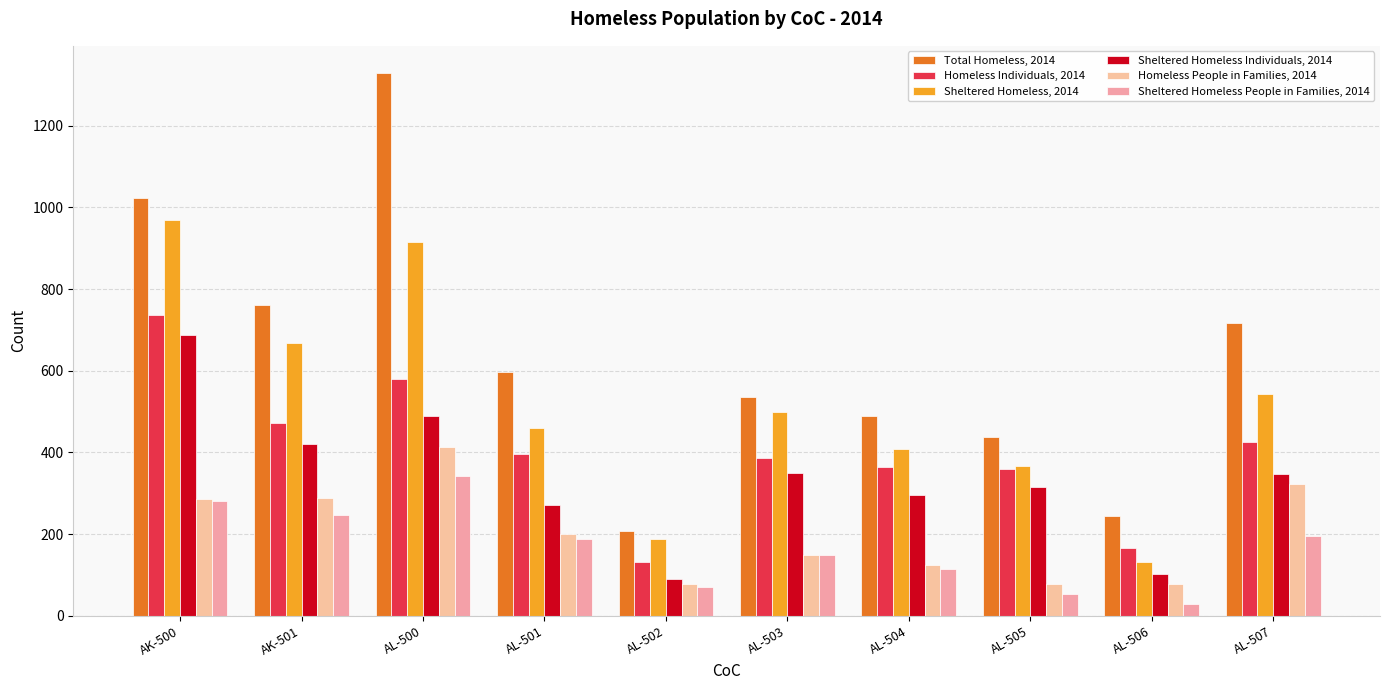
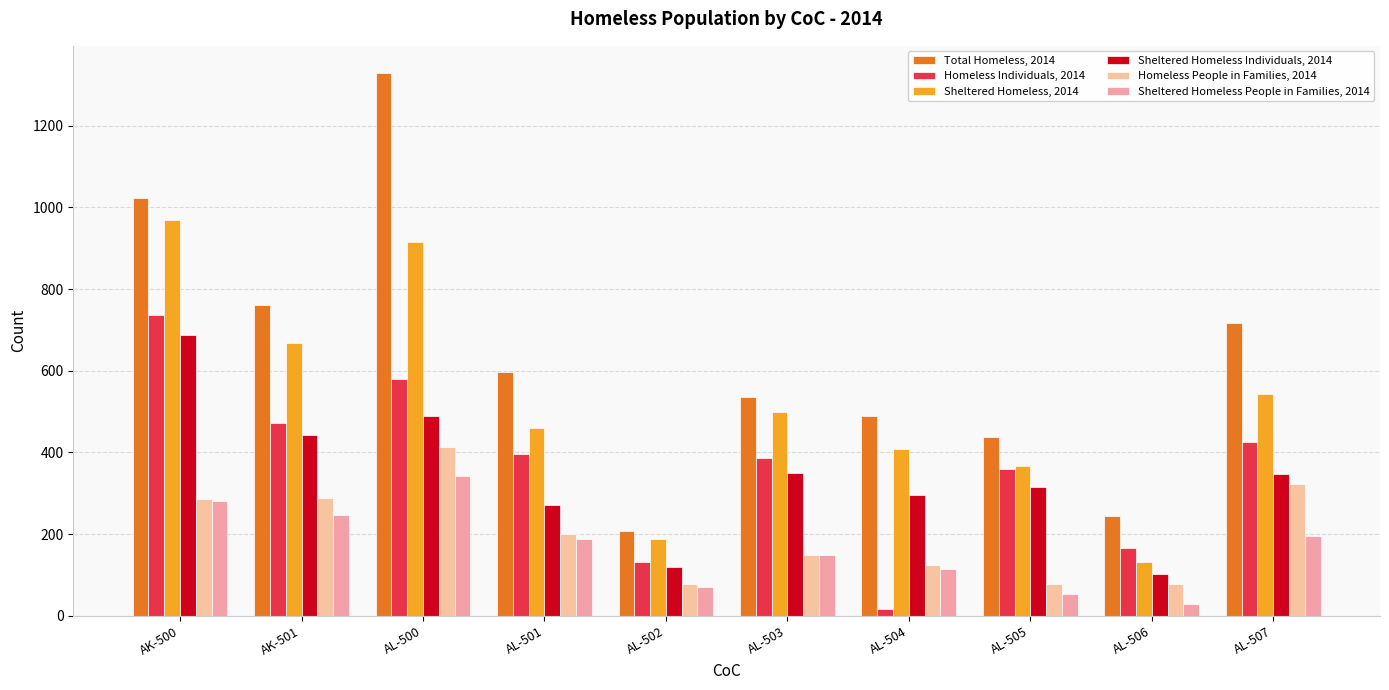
  {
    "Homeless Individuals, 2014": {
      "AK-500": 740,
      "AK-501": 470,
      "AL-500": 580,
      "AL-501": 400,
      "AL-502": 130,
      "AL-503": 390,
-     "AL-504": 370,
+     "AL-504": 20,
      "AL-505": 360,
      "AL-506": 170,
      "AL-507": 430
    },
    "Sheltered Homeless Individuals, 2014": {
      "AK-500": 690,
-     "AK-501": 420,
+     "AK-501": 440,
      "AL-500": 490,
      "AL-501": 270,
-     "AL-502": 90,
+     "AL-502": 120,
      "AL-503": 350,
      "AL-504": 300,
      "AL-505": 320,
      "AL-506": 100,
      "AL-507": 350
    }
  }
